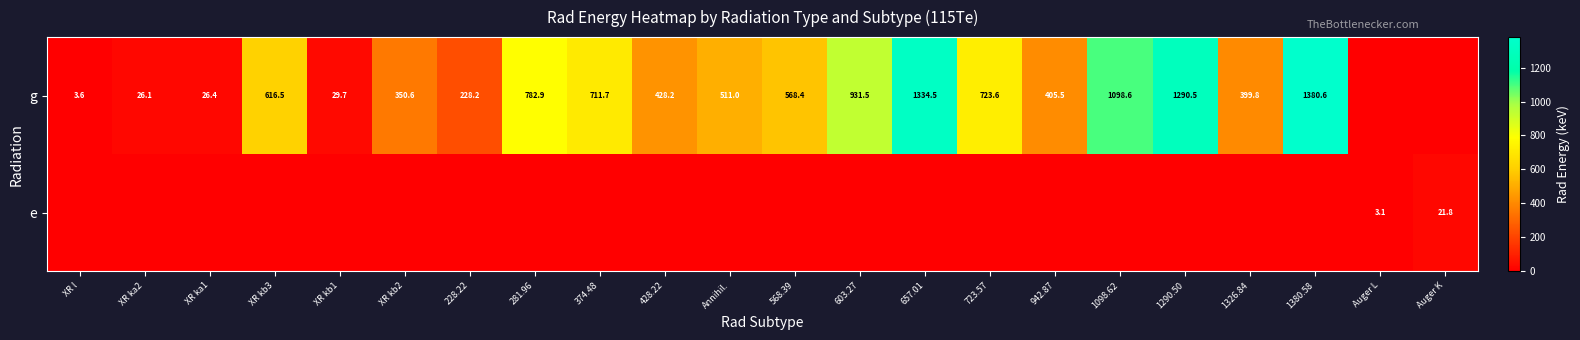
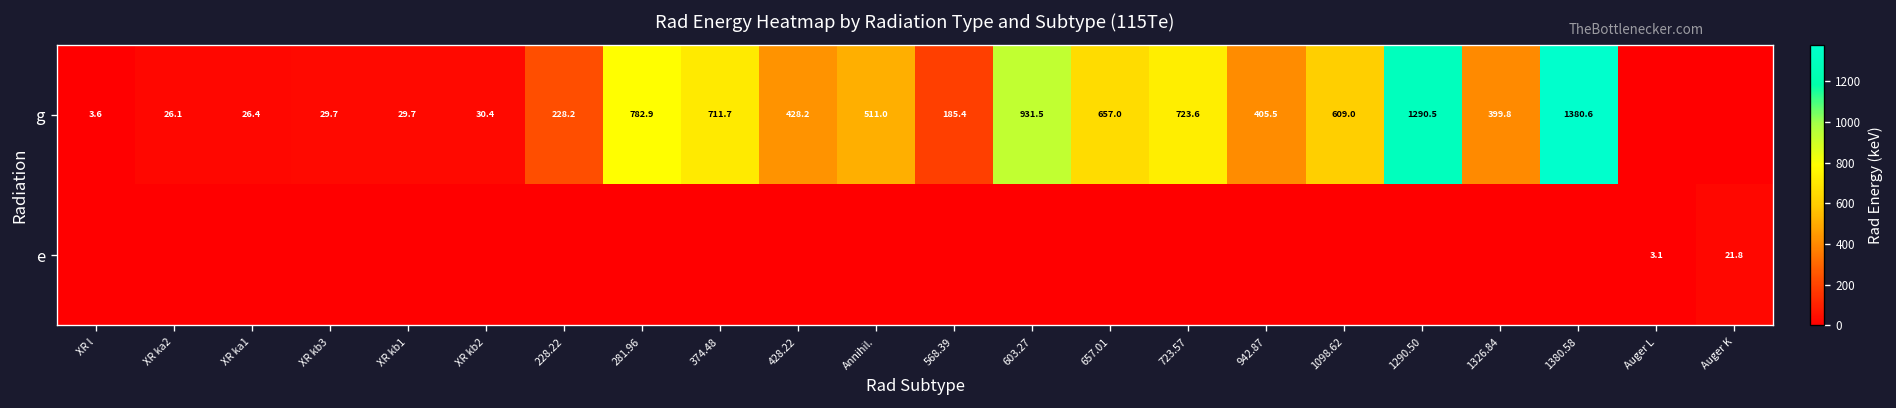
  {
    "g": {
      "XR l": 3.6,
      "XR ka2": 26.1,
      "XR ka1": 26.4,
-     "XR kb3": 616.5,
+     "XR kb3": 29.7,
      "XR kb1": 29.7,
-     "XR kb2": 350.6,
+     "XR kb2": 30.4,
      "228.22": 228.2,
      "281.96": 782.9,
      "374.48": 711.7,
      "428.22": 428.2,
      "Annihil.": 511.0,
-     "568.39": 568.4,
+     "568.39": 185.4,
      "603.27": 931.5,
-     "657.01": 1334.5,
+     "657.01": 657.0,
      "723.57": 723.6,
      "942.87": 405.5,
-     "1098.62": 1098.6,
+     "1098.62": 609.0,
      "1290.50": 1290.5,
      "1326.84": 399.8,
      "1380.58": 1380.6
    },
    "e": {
      "Auger L": 3.1,
      "Auger K": 21.8
    }
  }
